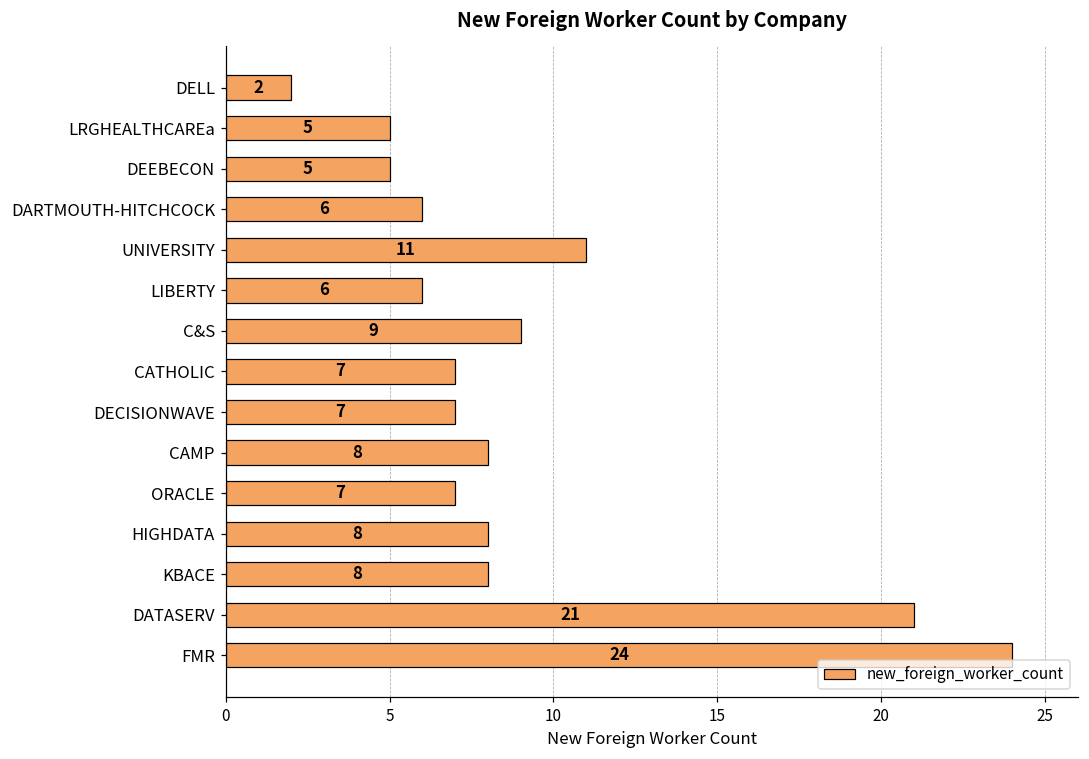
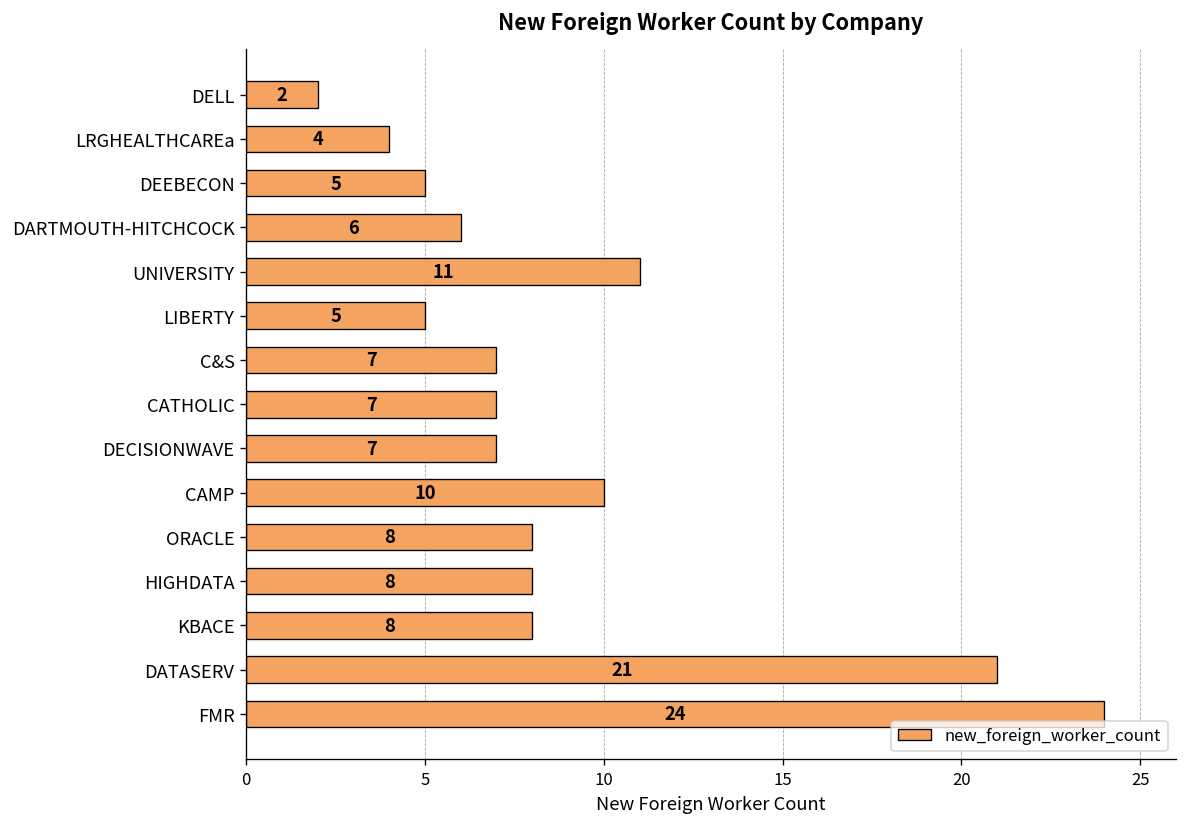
  {
    "DELL": 2,
-   "LRGHEALTHCAREa": 5,
+   "LRGHEALTHCAREa": 4,
    "DEEBECON": 5,
    "DARTMOUTH-HITCHCOCK": 6,
    "UNIVERSITY": 11,
-   "LIBERTY": 6,
-   "C&S": 9,
+   "LIBERTY": 5,
+   "C&S": 7,
    "CATHOLIC": 7,
    "DECISIONWAVE": 7,
-   "CAMP": 8,
-   "ORACLE": 7,
+   "CAMP": 10,
+   "ORACLE": 8,
    "HIGHDATA": 8,
    "KBACE": 8,
    "DATASERV": 21,
    "FMR": 24
  }
